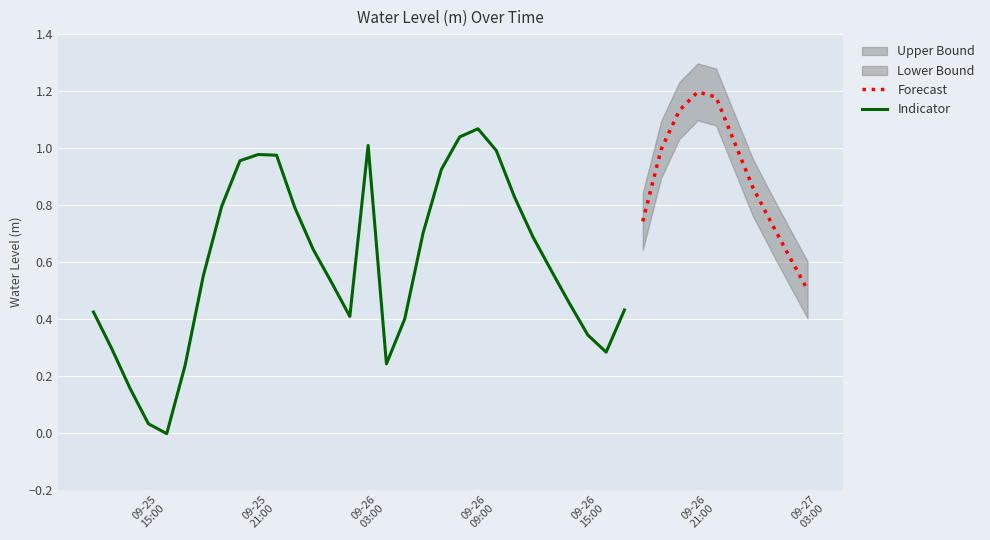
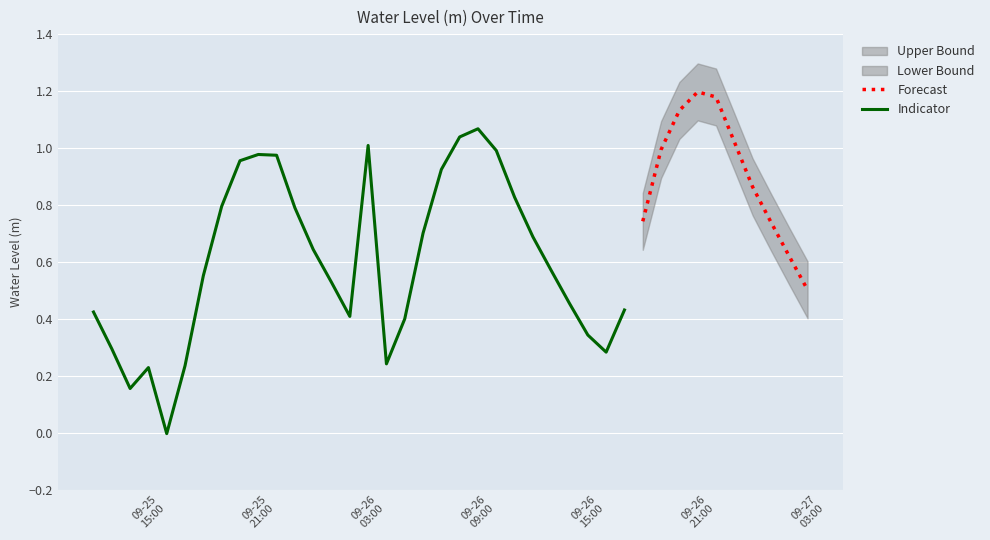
  {
    "Forecast": {
      "09-26 21:00": 1.20,
      "09-27 03:00": 0.50
    },
    "Indicator": {
-     "09-25 15:00": 0.03,
+     "09-25 15:00": 0.23,
      "09-25 21:00": 0.98,
      "09-26 03:00": 1.01,
      "09-26 09:00": 1.07,
      "09-26 15:00": 0.34
    }
  }
